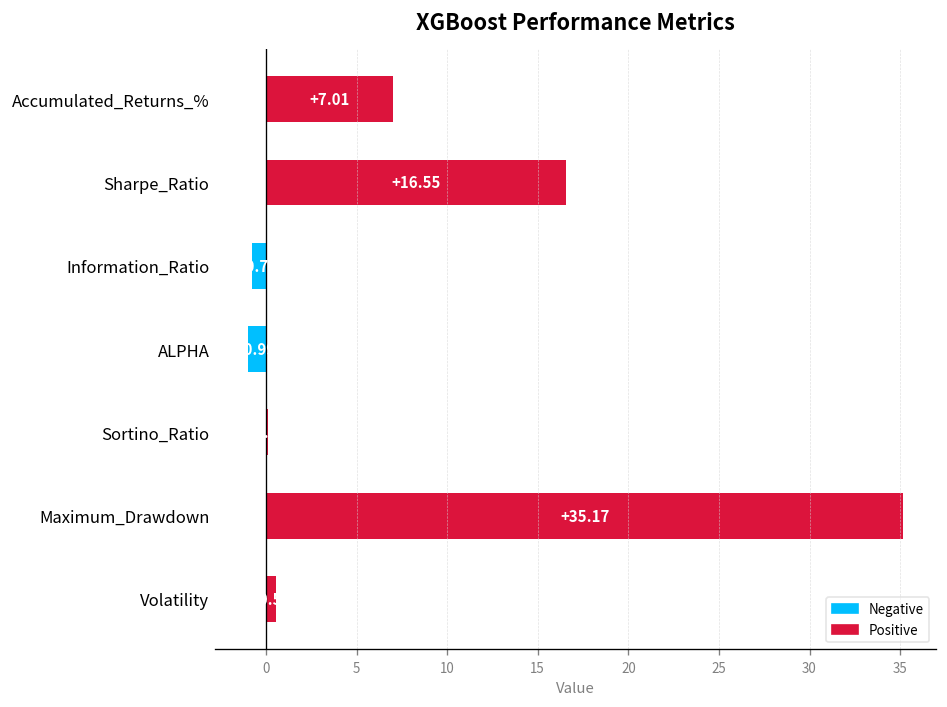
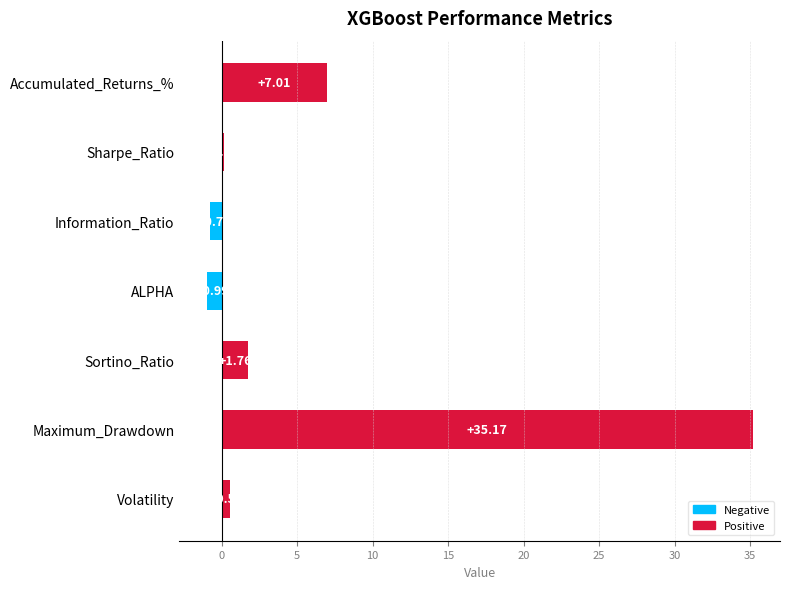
  {
-   "Sharpe_Ratio": 16.5,
+   "Sharpe_Ratio": 0.1,
    "Information_Ratio": -0.7,
    "ALPHA": -1.0,
-   "Sortino_Ratio": 0.1,
+   "Sortino_Ratio": 1.8,
    "Volatility": 0.5
  }
